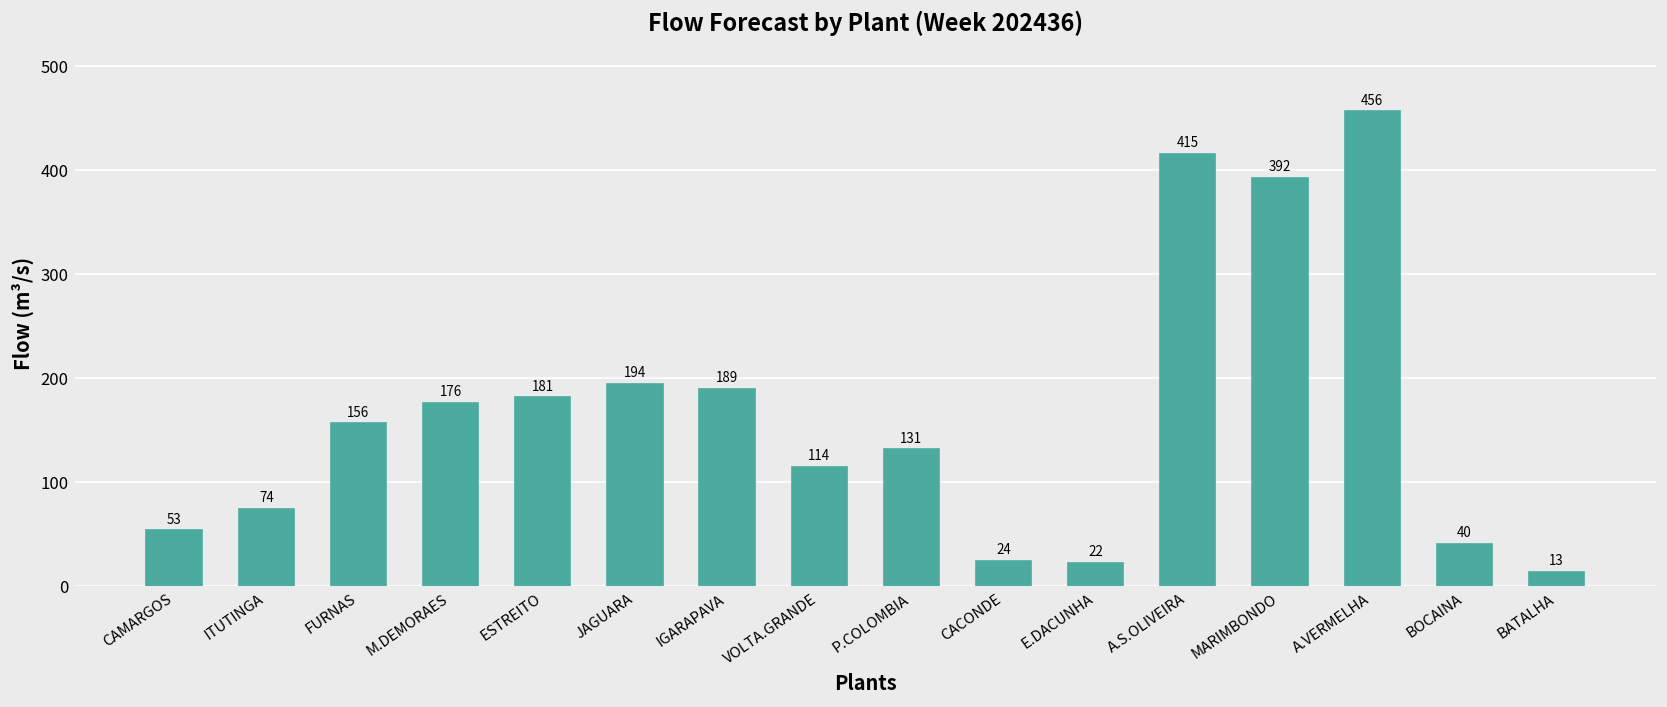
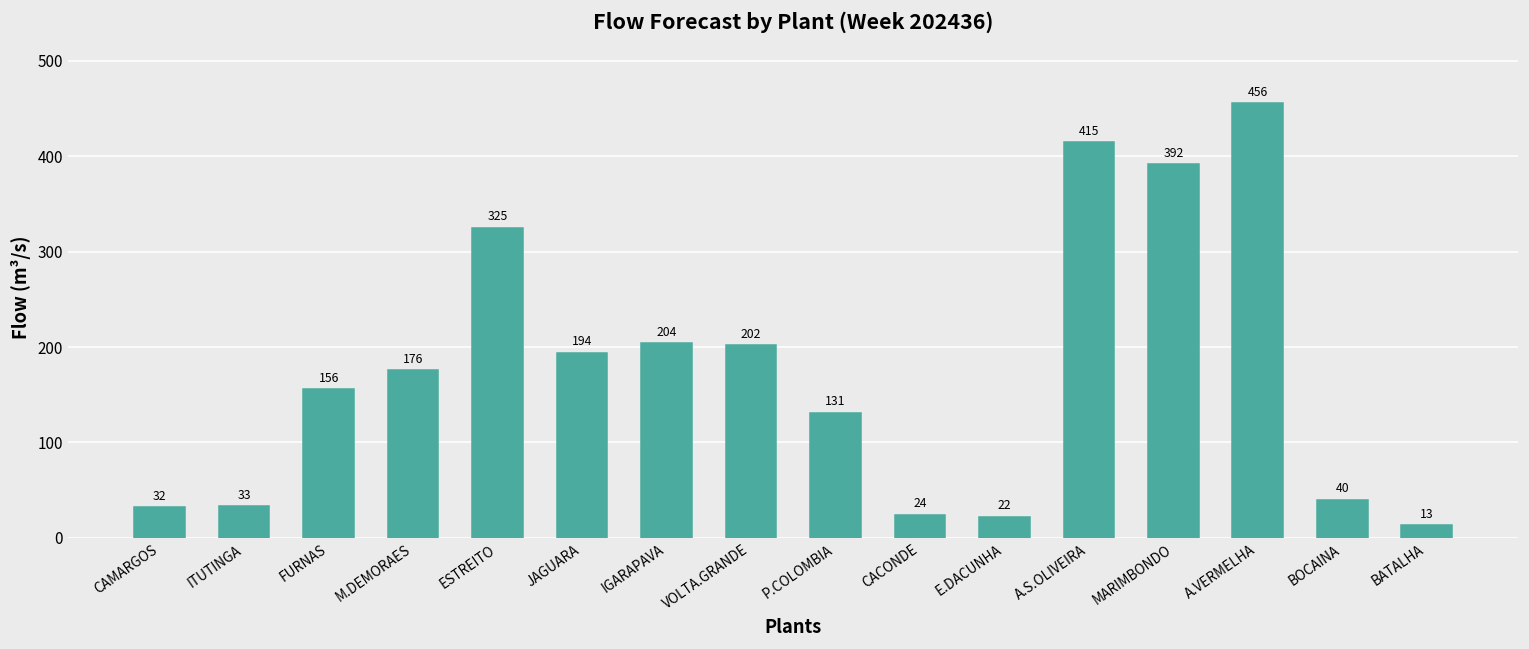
  {
-   "CAMARGOS": 53,
-   "ITUTINGA": 74,
+   "CAMARGOS": 32,
+   "ITUTINGA": 33,
    "FURNAS": 156,
    "M.DEMORAES": 176,
-   "ESTREITO": 181,
+   "ESTREITO": 325,
    "JAGUARA": 194,
-   "IGARAPAVA": 189,
-   "VOLTA.GRANDE": 114,
+   "IGARAPAVA": 204,
+   "VOLTA.GRANDE": 202,
    "P.COLOMBIA": 131,
    "CACONDE": 24,
    "E.DACUNHA": 22,
    "A.S.OLIVEIRA": 415,
    "MARIMBONDO": 392,
    "A.VERMELHA": 456,
    "BOCAINA": 40,
    "BATALHA": 13
  }
